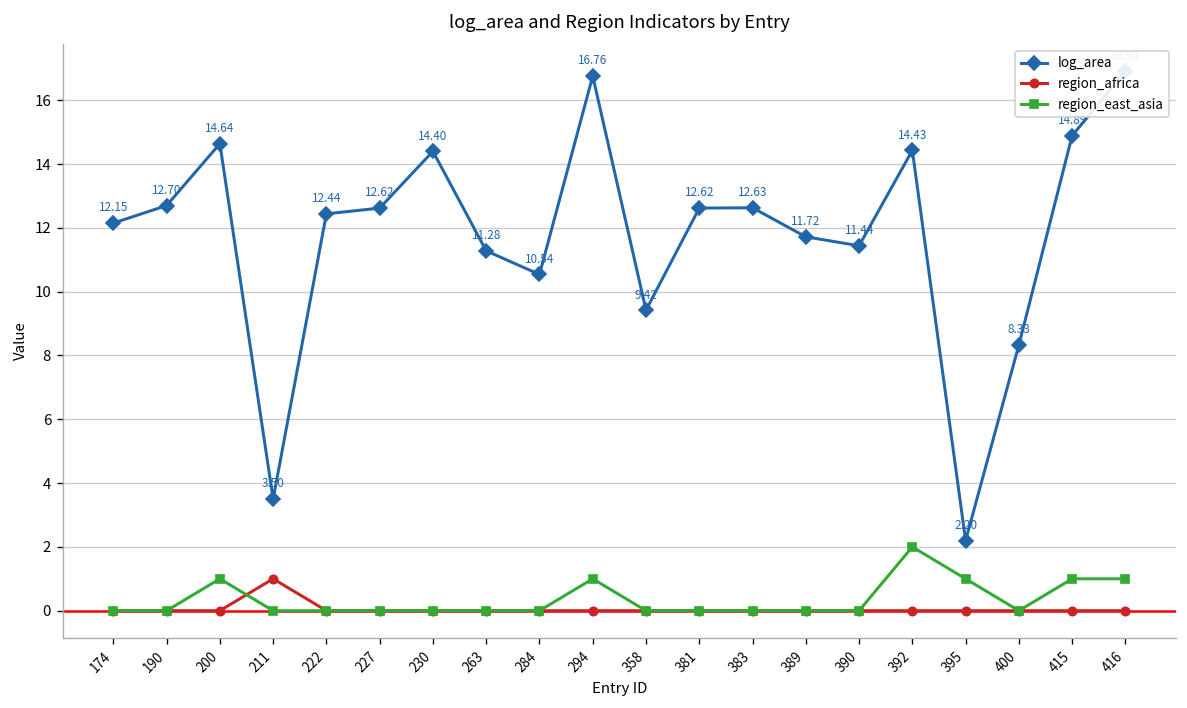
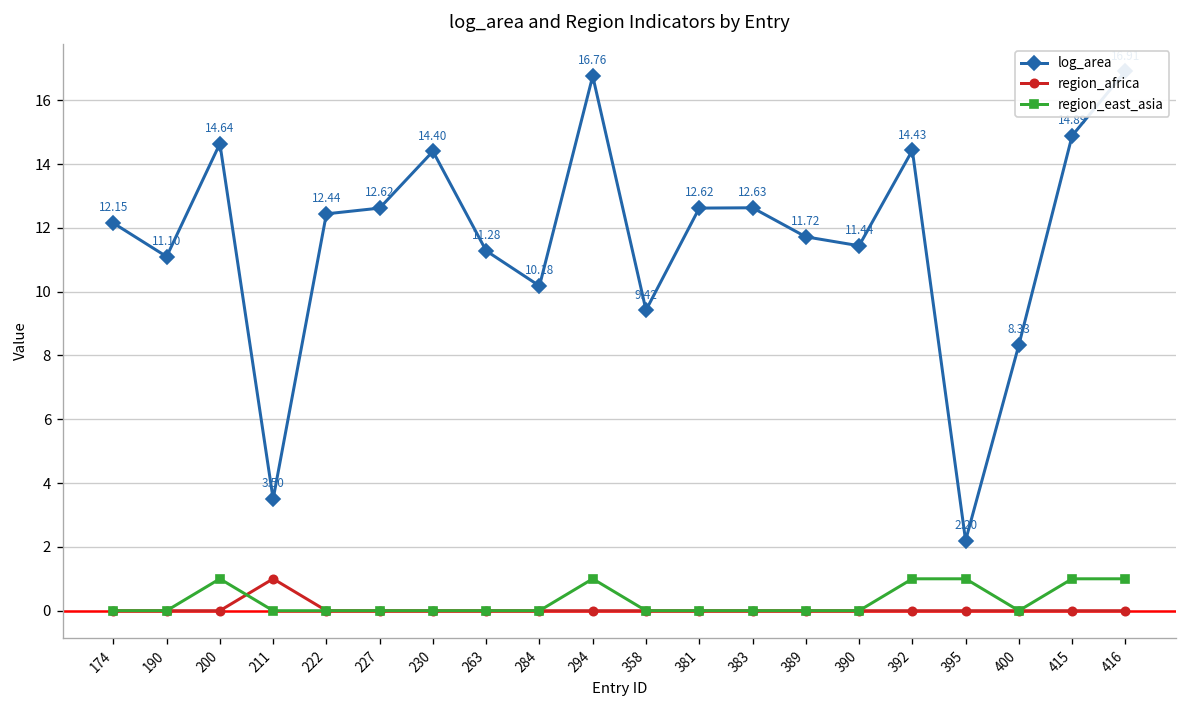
  {
    "log_area": {
      "174": 12.15,
-     "190": 12.70,
+     "190": 11.10,
      "200": 14.64,
      "211": 3.50,
      "222": 12.44,
      "227": 12.62,
      "230": 14.40,
      "263": 11.28,
-     "284": 10.54,
+     "284": 10.18,
      "294": 16.76,
      "358": 9.42,
      "381": 12.62,
      "383": 12.63,
      "389": 11.72,
      "390": 11.44,
      "392": 14.43,
      "395": 2.20,
      "400": 8.33,
      "415": 14.89
    },
    "region_africa": {
      "200": 0,
      "211": 1,
      "294": 0,
      "392": 0,
      "395": 0,
      "415": 0,
      "416": 0
    },
    "region_east_asia": {
      "200": 1,
      "211": 0,
      "294": 1,
-     "392": 2,
+     "392": 1,
      "395": 1,
      "415": 1,
      "416": 1
    }
  }
